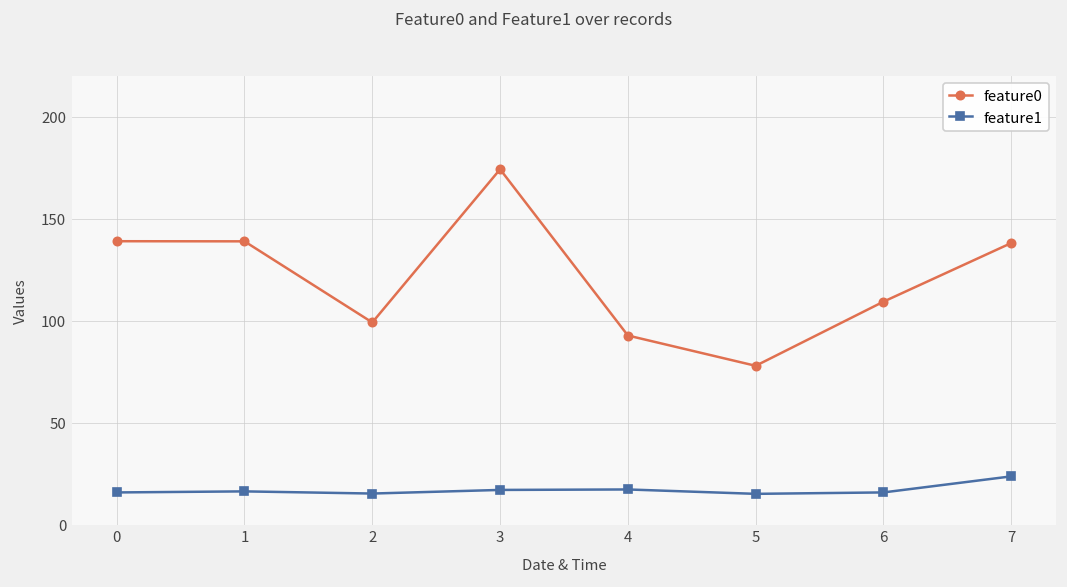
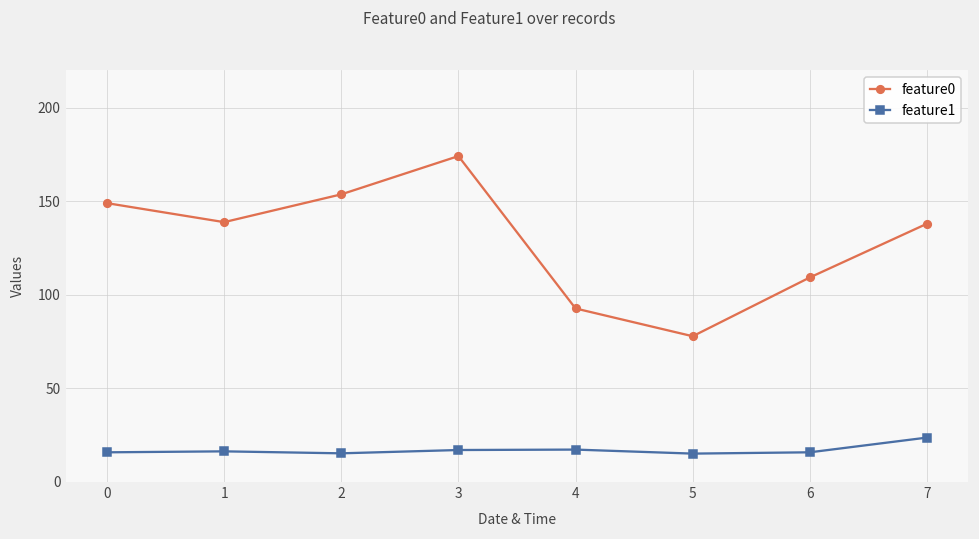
  {
    "feature0": {
-     "0": 139,
+     "0": 149,
      "1": 139,
-     "2": 99,
+     "2": 154,
      "3": 174,
      "4": 93,
      "5": 78,
      "6": 109,
      "7": 138
    },
    "feature1": {
      "0": 16,
      "1": 16,
      "2": 15,
      "3": 17,
      "4": 17,
      "5": 15,
      "6": 16,
      "7": 24
    }
  }
